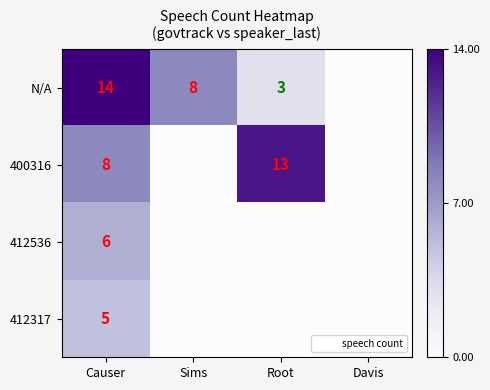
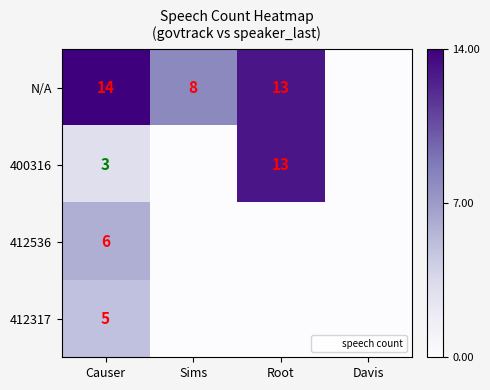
  {
    "N/A": {
      "Causer": 14,
      "Sims": 8,
-     "Root": 3
+     "Root": 13
    },
    "400316": {
-     "Causer": 8,
+     "Causer": 3,
      "Root": 13
    },
    "412536": {
      "Causer": 6
    },
    "412317": {
      "Causer": 5
    }
  }
